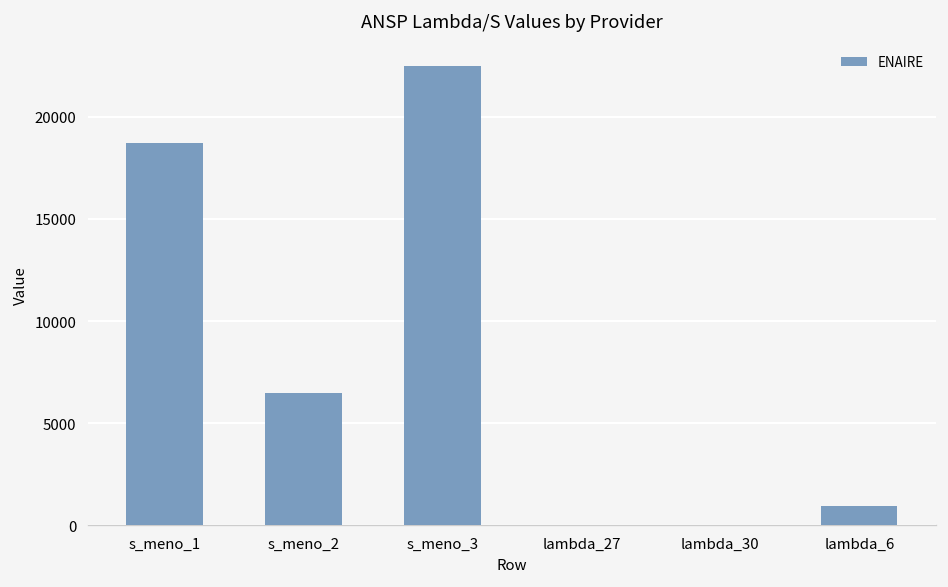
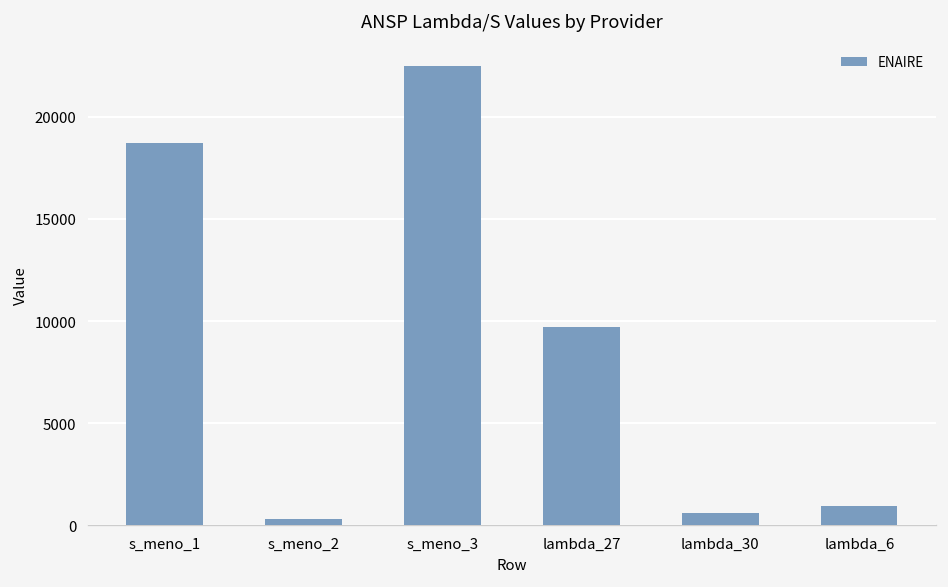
  {
    "s_meno_1": 18700,
-   "s_meno_2": 6500,
+   "s_meno_2": 300,
    "s_meno_3": 22500,
-   "lambda_27": 0,
-   "lambda_30": 0,
+   "lambda_27": 9700,
+   "lambda_30": 600,
    "lambda_6": 1000
  }
